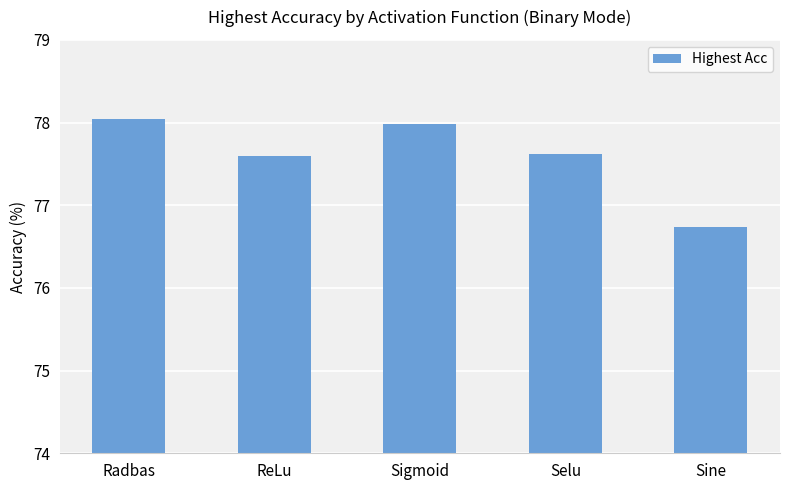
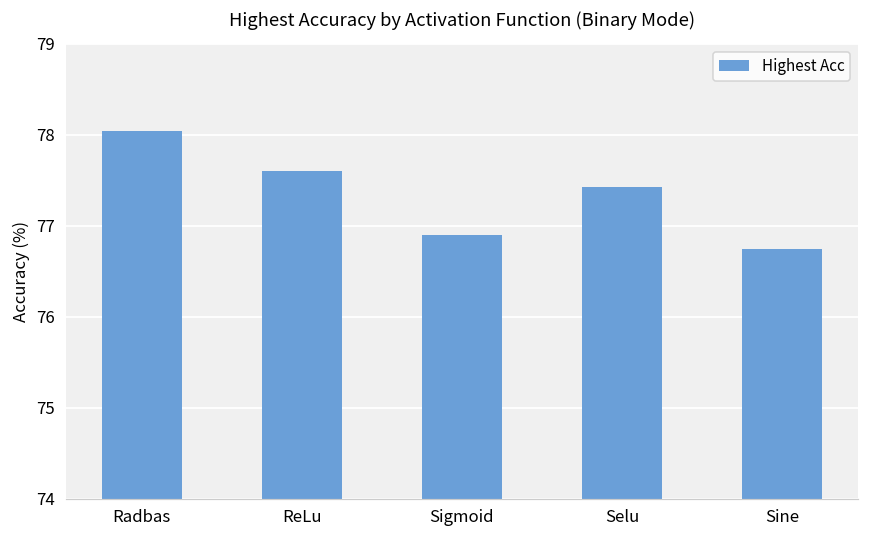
  {
    "Radbas": 78.0,
    "ReLu": 77.6,
-   "Sigmoid": 78.0,
-   "Selu": 77.6,
+   "Sigmoid": 76.9,
+   "Selu": 77.4,
    "Sine": 76.7
  }
